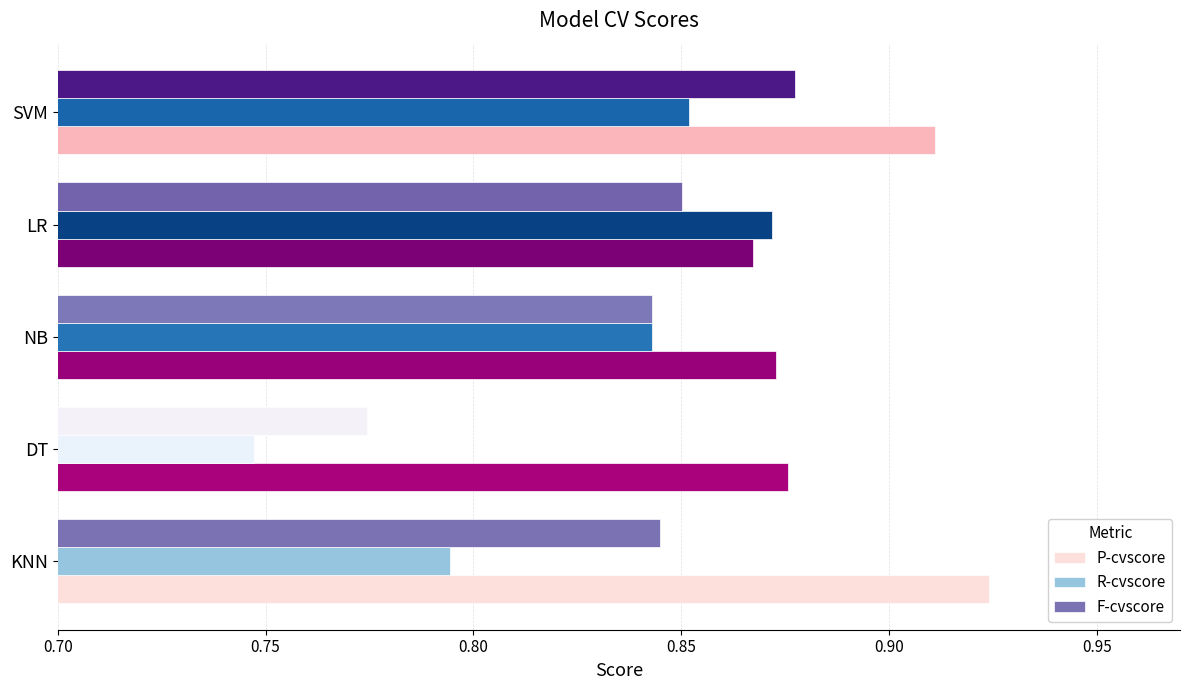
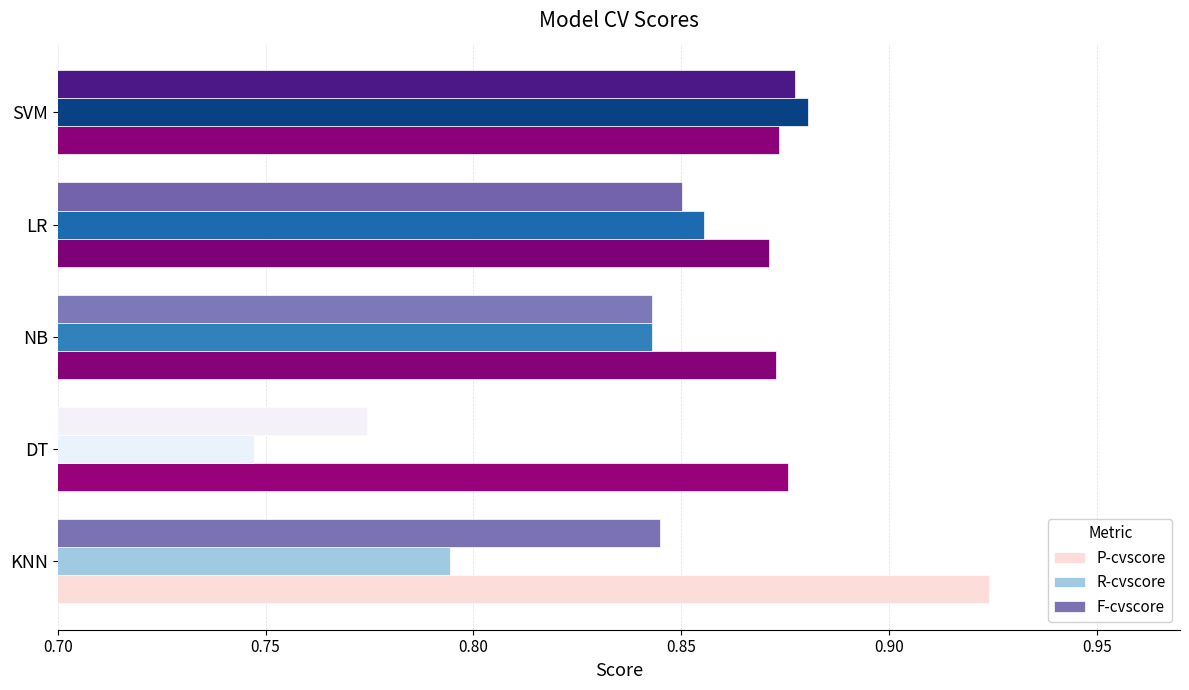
  {
    "P-cvscore": {
-     "SVM": 0.911,
-     "LR": 0.867,
+     "SVM": 0.873,
+     "LR": 0.871,
      "NB": 0.873,
      "DT": 0.876,
      "KNN": 0.924
    },
    "R-cvscore": {
-     "SVM": 0.852,
-     "LR": 0.872,
+     "SVM": 0.881,
+     "LR": 0.856,
      "NB": 0.843,
      "DT": 0.747,
      "KNN": 0.794
    },
    "F-cvscore": {
      "SVM": 0.877,
      "LR": 0.850,
      "NB": 0.843,
      "DT": 0.774,
      "KNN": 0.845
    }
  }
